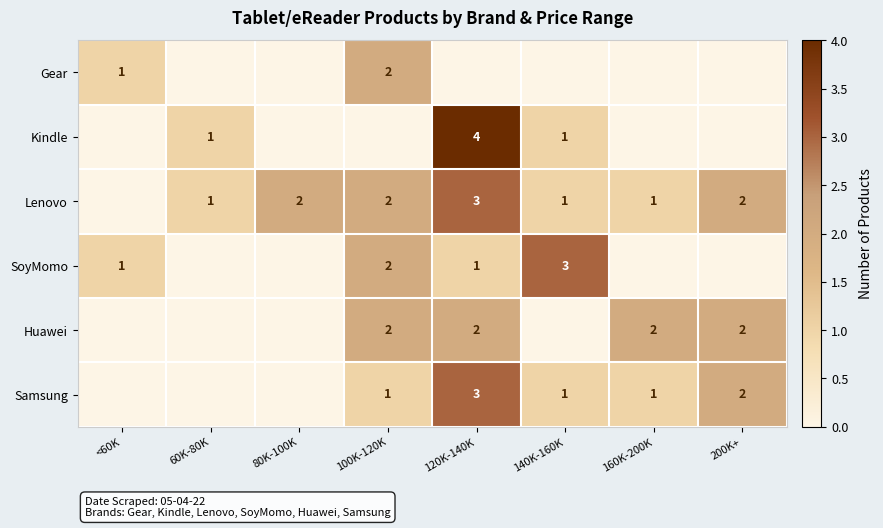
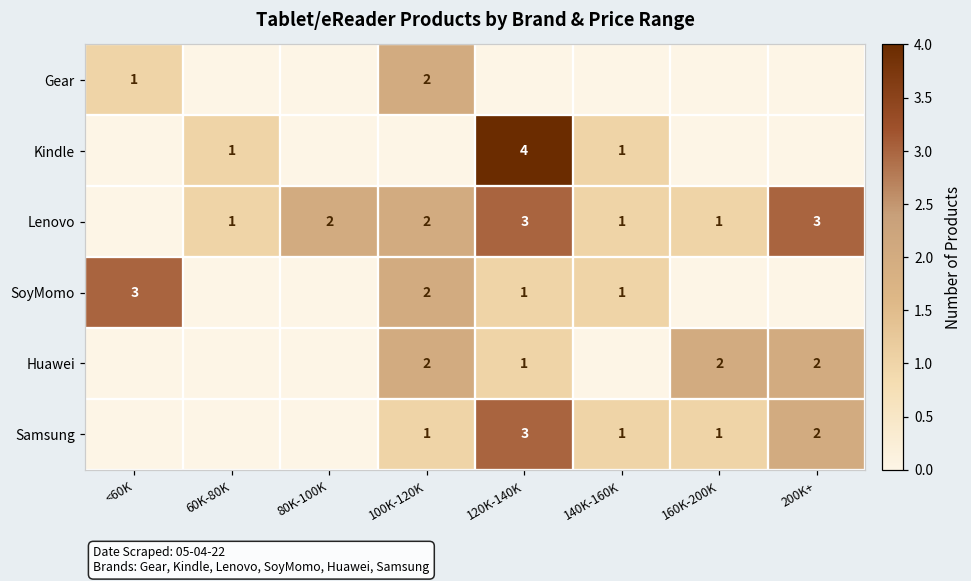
  {
    "Gear": {
      "<60K": 1,
      "100K-120K": 2
    },
    "Kindle": {
      "60K-80K": 1,
      "120K-140K": 4,
      "140K-160K": 1
    },
    "Lenovo": {
      "60K-80K": 1,
      "80K-100K": 2,
      "100K-120K": 2,
      "120K-140K": 3,
      "140K-160K": 1,
      "160K-200K": 1,
-     "200K+": 2
+     "200K+": 3
    },
    "SoyMomo": {
-     "<60K": 1,
+     "<60K": 3,
      "100K-120K": 2,
      "120K-140K": 1,
-     "140K-160K": 3
+     "140K-160K": 1
    },
    "Huawei": {
      "100K-120K": 2,
-     "120K-140K": 2,
+     "120K-140K": 1,
      "160K-200K": 2,
      "200K+": 2
    },
    "Samsung": {
      "100K-120K": 1,
      "120K-140K": 3,
      "140K-160K": 1,
      "160K-200K": 1,
      "200K+": 2
    }
  }
